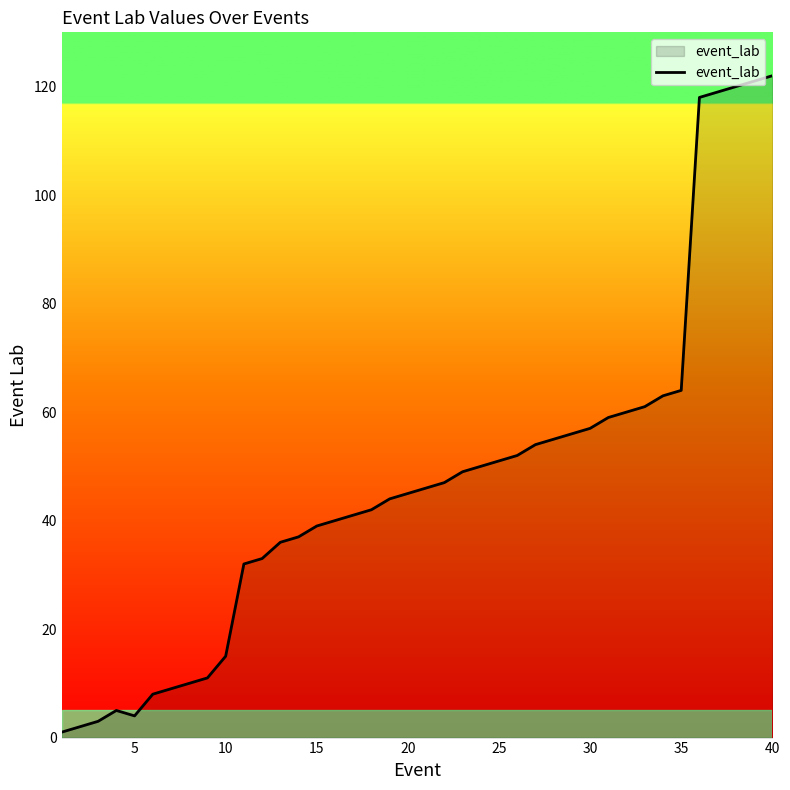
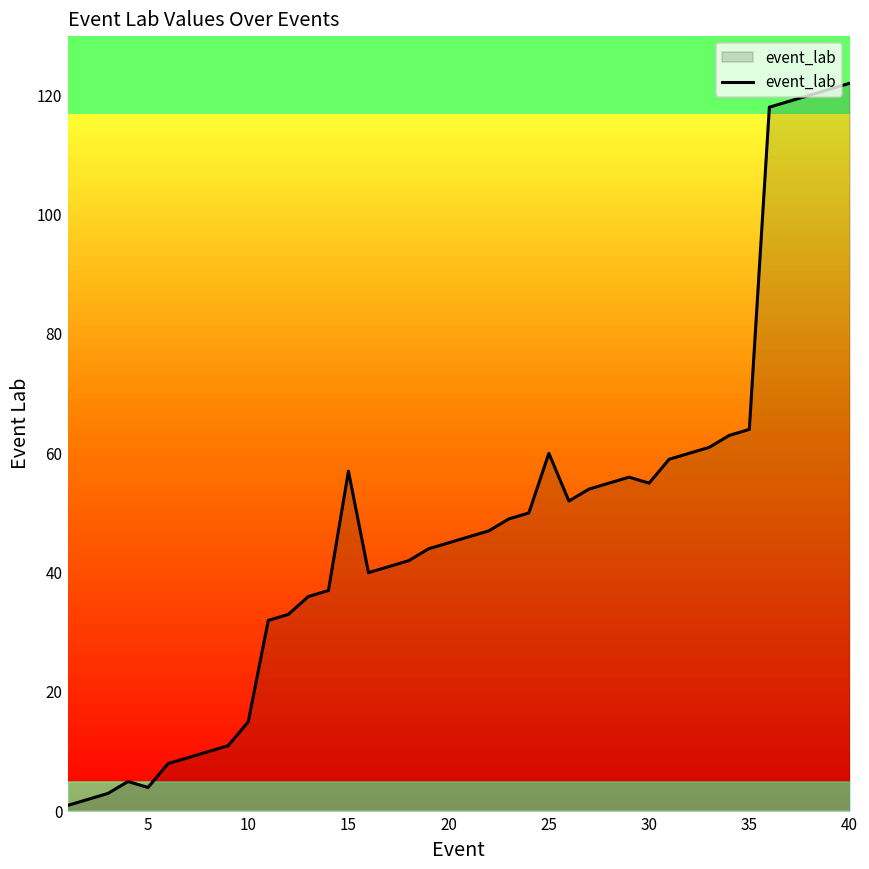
  {
    "10": 15,
-   "15": 39,
+   "15": 57,
    "20": 45,
-   "25": 51,
-   "30": 57,
+   "25": 60,
+   "30": 55,
    "35": 64,
    "40": 122
  }
